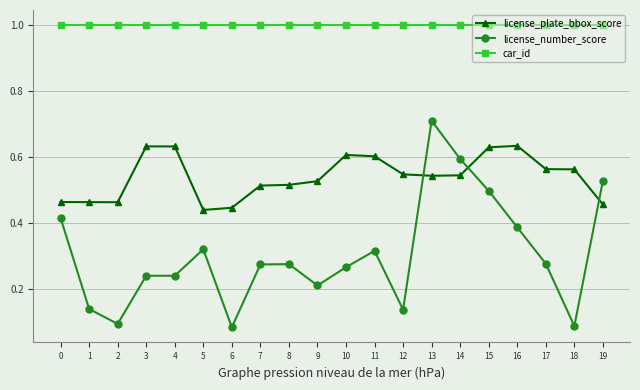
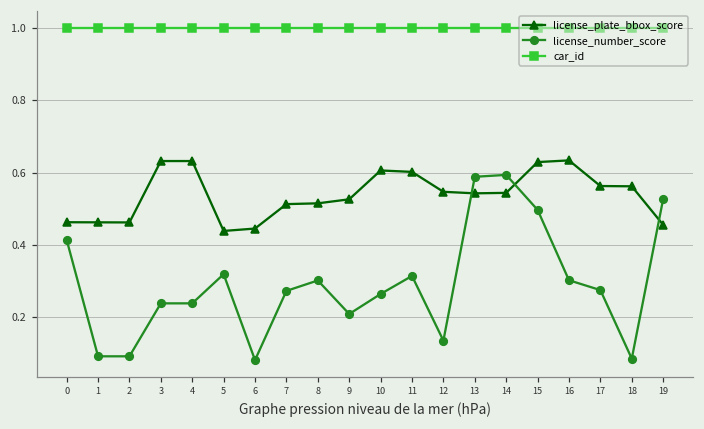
  {
    "license_plate_bbox_score": {
      "0": 0.46,
      "1": 0.46,
      "2": 0.46,
      "3": 0.63,
      "4": 0.63,
      "5": 0.44,
      "6": 0.45,
      "7": 0.51,
      "8": 0.51,
      "9": 0.53,
      "10": 0.61,
      "11": 0.60,
      "12": 0.55,
      "13": 0.54,
      "14": 0.54,
      "15": 0.63,
      "16": 0.63,
      "17": 0.56,
      "18": 0.56,
      "19": 0.46
    },
    "license_number_score": {
      "0": 0.41,
-     "1": 0.14,
+     "1": 0.09,
      "2": 0.09,
      "3": 0.24,
      "4": 0.24,
      "5": 0.32,
      "6": 0.08,
      "7": 0.27,
-     "8": 0.27,
+     "8": 0.30,
      "9": 0.21,
      "10": 0.26,
      "11": 0.31,
      "12": 0.14,
-     "13": 0.71,
+     "13": 0.59,
      "14": 0.59,
      "15": 0.50,
-     "16": 0.39,
+     "16": 0.30,
      "17": 0.28,
      "18": 0.09,
      "19": 0.53
    },
    "car_id": {
      "0": 1.00,
      "1": 1.00,
      "2": 1.00,
      "3": 1.00,
      "4": 1.00,
      "5": 1.00,
      "6": 1.00,
      "7": 1.00,
      "8": 1.00,
      "9": 1.00,
      "10": 1.00,
      "11": 1.00,
      "12": 1.00,
      "13": 1.00,
      "14": 1.00
    }
  }
